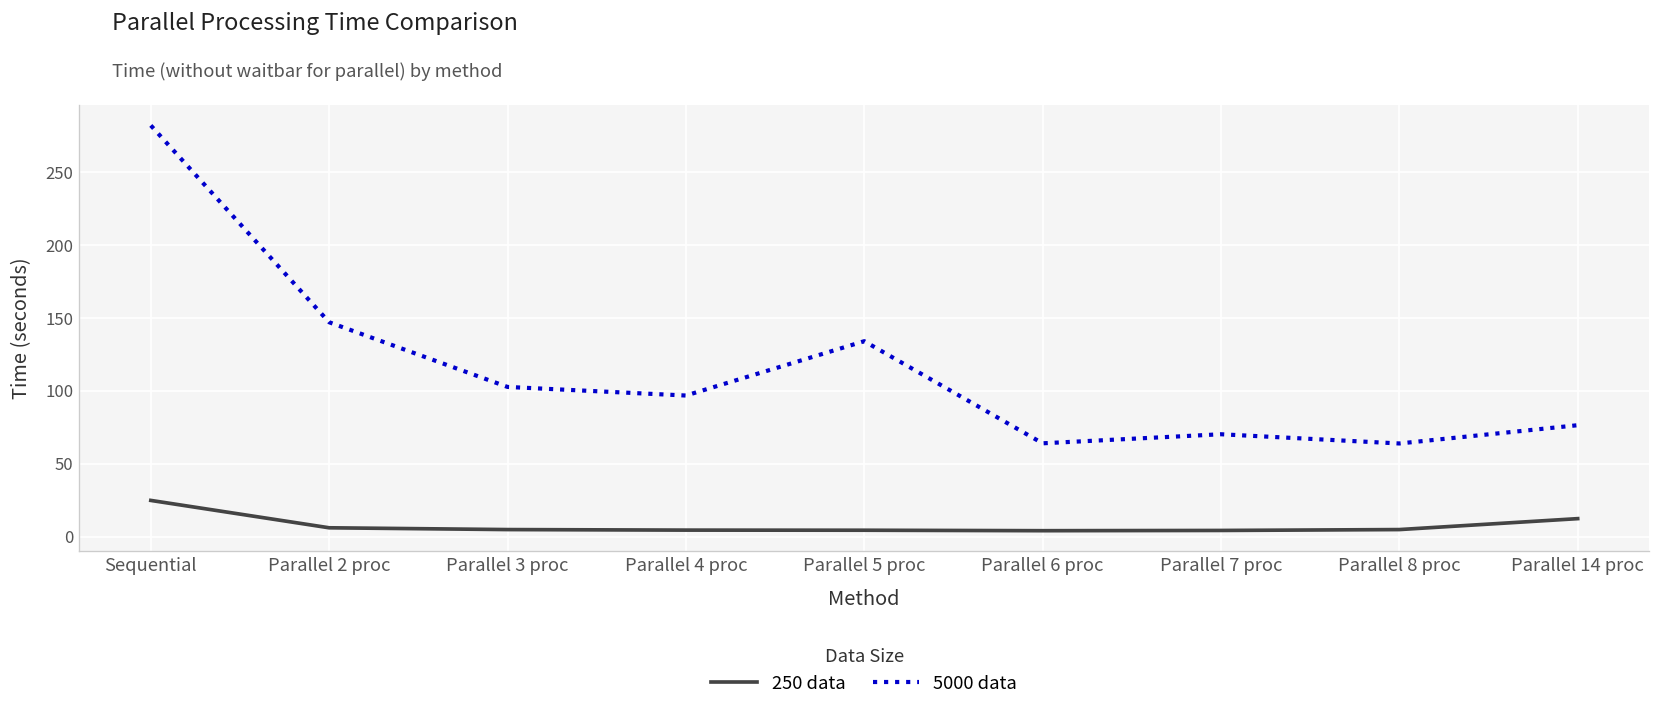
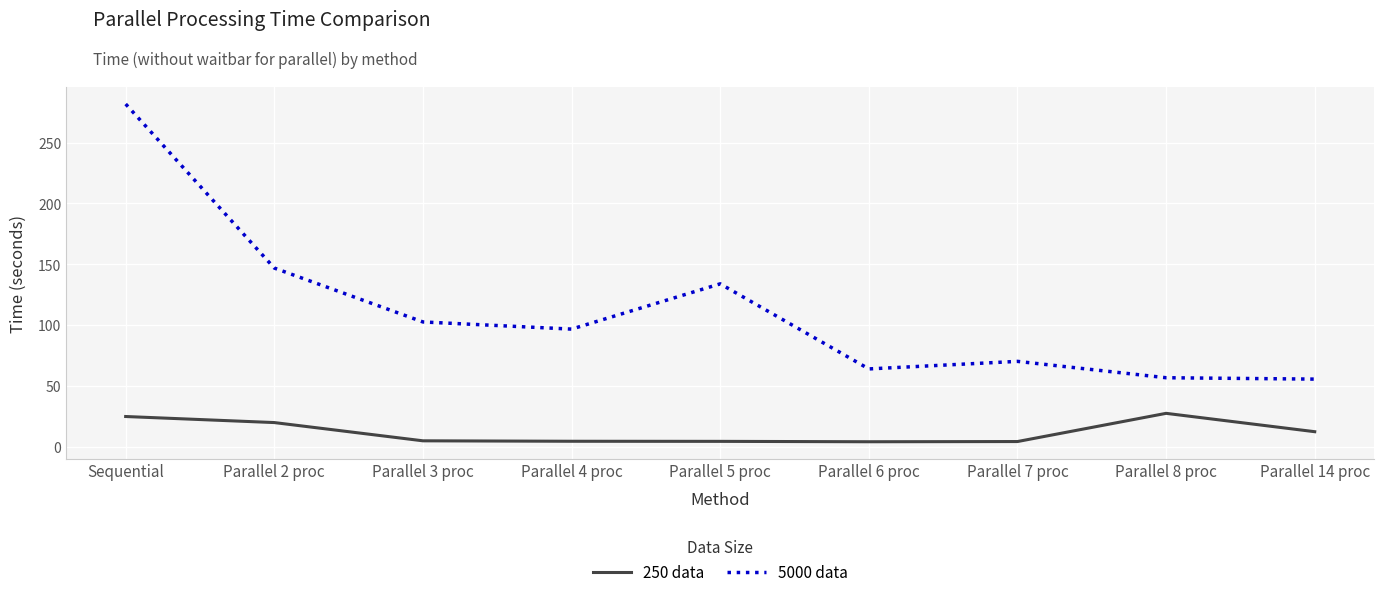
  {
    "250 data": {
      "Sequential": 25,
-     "Parallel 2 proc": 6,
+     "Parallel 2 proc": 20,
      "Parallel 3 proc": 5,
      "Parallel 4 proc": 4,
      "Parallel 5 proc": 4,
      "Parallel 6 proc": 4,
      "Parallel 7 proc": 4,
-     "Parallel 8 proc": 5,
+     "Parallel 8 proc": 27,
      "Parallel 14 proc": 12
    },
    "5000 data": {
      "Sequential": 282,
      "Parallel 2 proc": 147,
      "Parallel 3 proc": 103,
      "Parallel 4 proc": 97,
      "Parallel 5 proc": 134,
      "Parallel 6 proc": 64,
      "Parallel 7 proc": 70,
-     "Parallel 8 proc": 64,
-     "Parallel 14 proc": 76
+     "Parallel 8 proc": 57,
+     "Parallel 14 proc": 55
    }
  }
